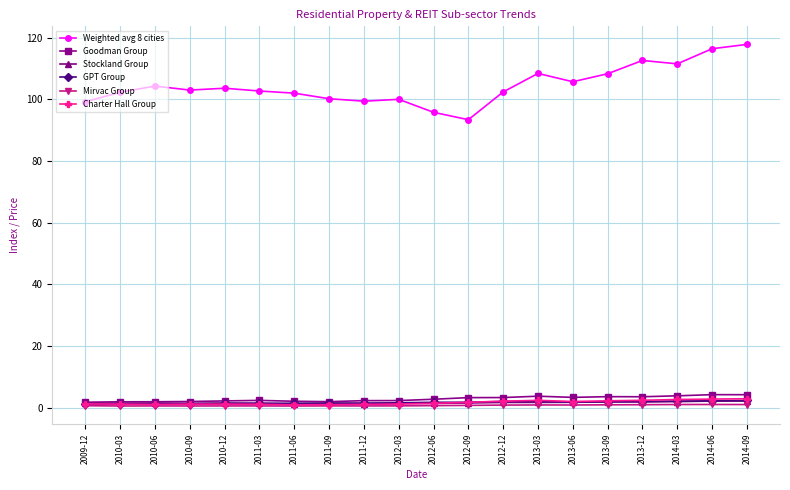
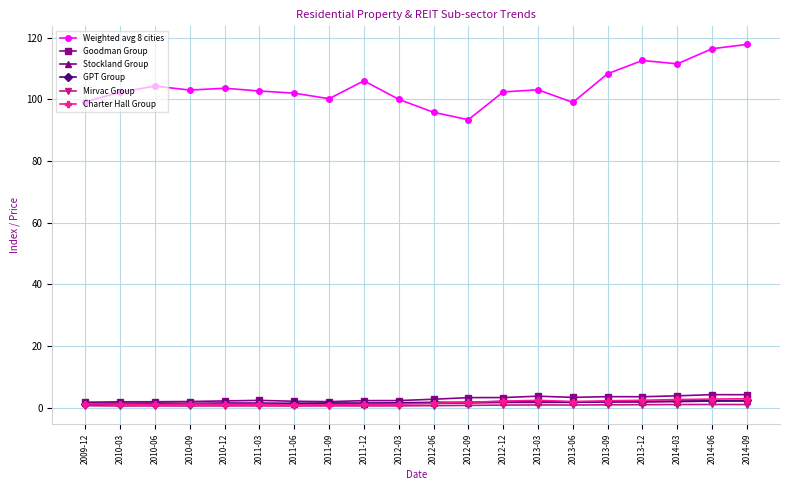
  {
    "Weighted avg 8 cities": {
      "2010-09": 103,
      "2010-12": 104,
      "2011-03": 103,
      "2011-06": 102,
      "2011-09": 100,
-     "2011-12": 99,
+     "2011-12": 106,
      "2012-03": 100,
      "2012-06": 96,
      "2012-09": 93,
      "2012-12": 102,
-     "2013-03": 108,
-     "2013-06": 106,
+     "2013-03": 103,
+     "2013-06": 99,
      "2013-09": 108,
      "2013-12": 113,
      "2014-03": 112,
      "2014-06": 116,
      "2014-09": 118
    }
  }
